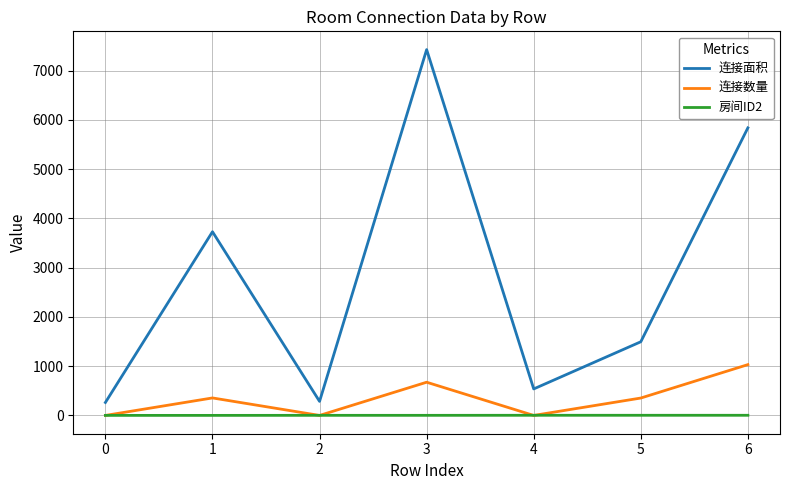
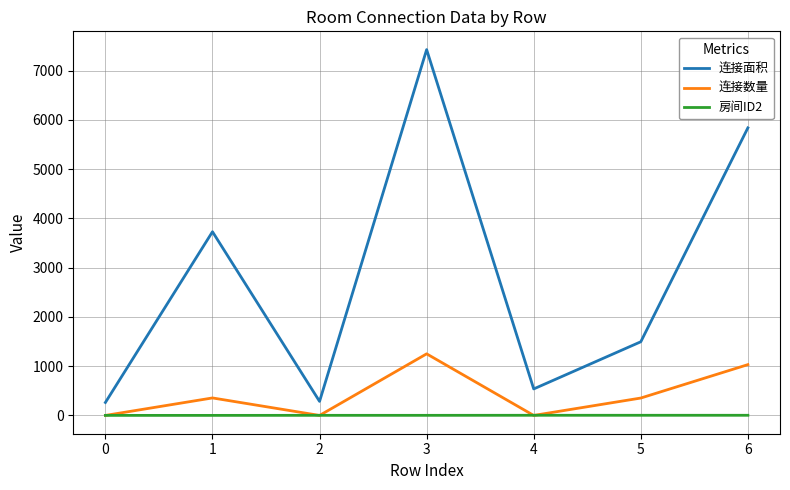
  {
    "连接面积": {
      "0": 300,
      "1": 3700,
      "2": 300,
      "3": 7400,
      "4": 500,
      "5": 1500,
      "6": 5800
    },
    "连接数量": {
      "1": 400,
-     "3": 700,
+     "3": 1300,
      "5": 400,
      "6": 1000
    },
    "房间ID2": {
      "1": 0,
      "3": 0,
      "5": 0,
      "6": 0
    }
  }
